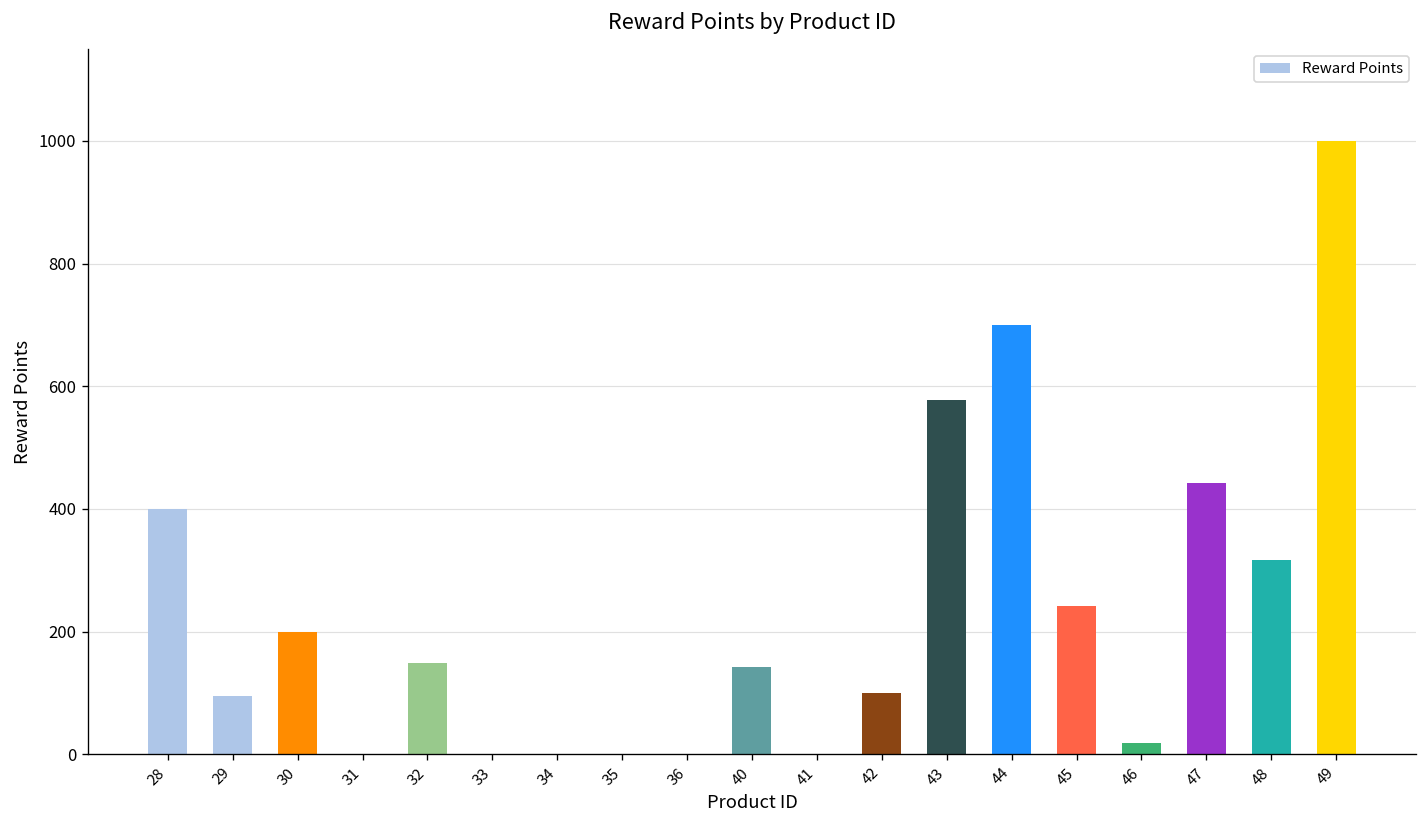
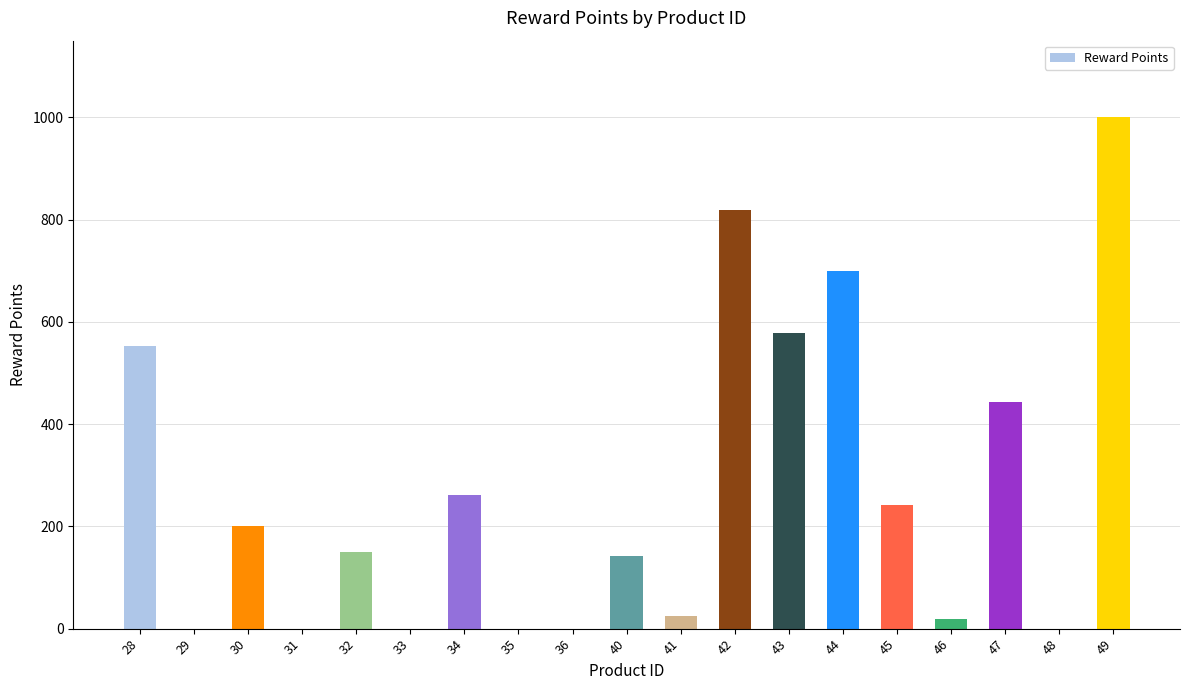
  {
-   "28": 400,
-   "29": 100,
+   "28": 550,
+   "29": 0,
    "30": 200,
    "31": 0,
    "32": 150,
    "33": 0,
-   "34": 0,
+   "34": 260,
    "35": 0,
    "36": 0,
    "40": 140,
-   "41": 0,
-   "42": 100,
+   "41": 30,
+   "42": 820,
    "43": 580,
    "44": 700,
    "45": 240,
    "46": 20,
    "47": 440,
-   "48": 320,
+   "48": 0,
    "49": 1000
  }
